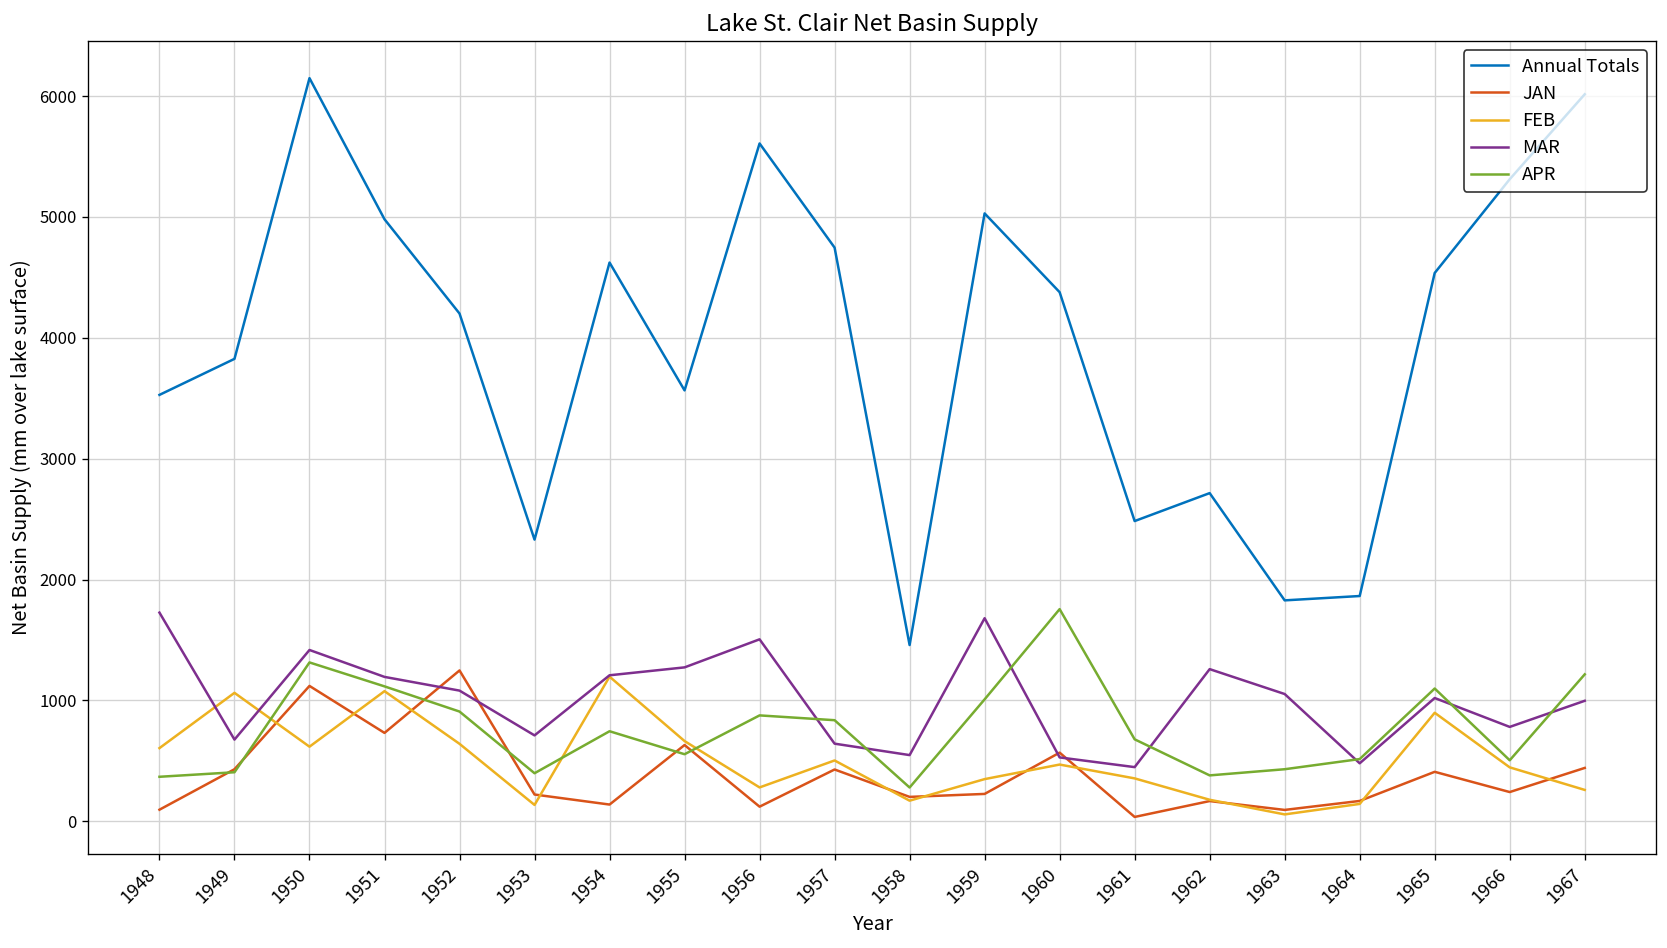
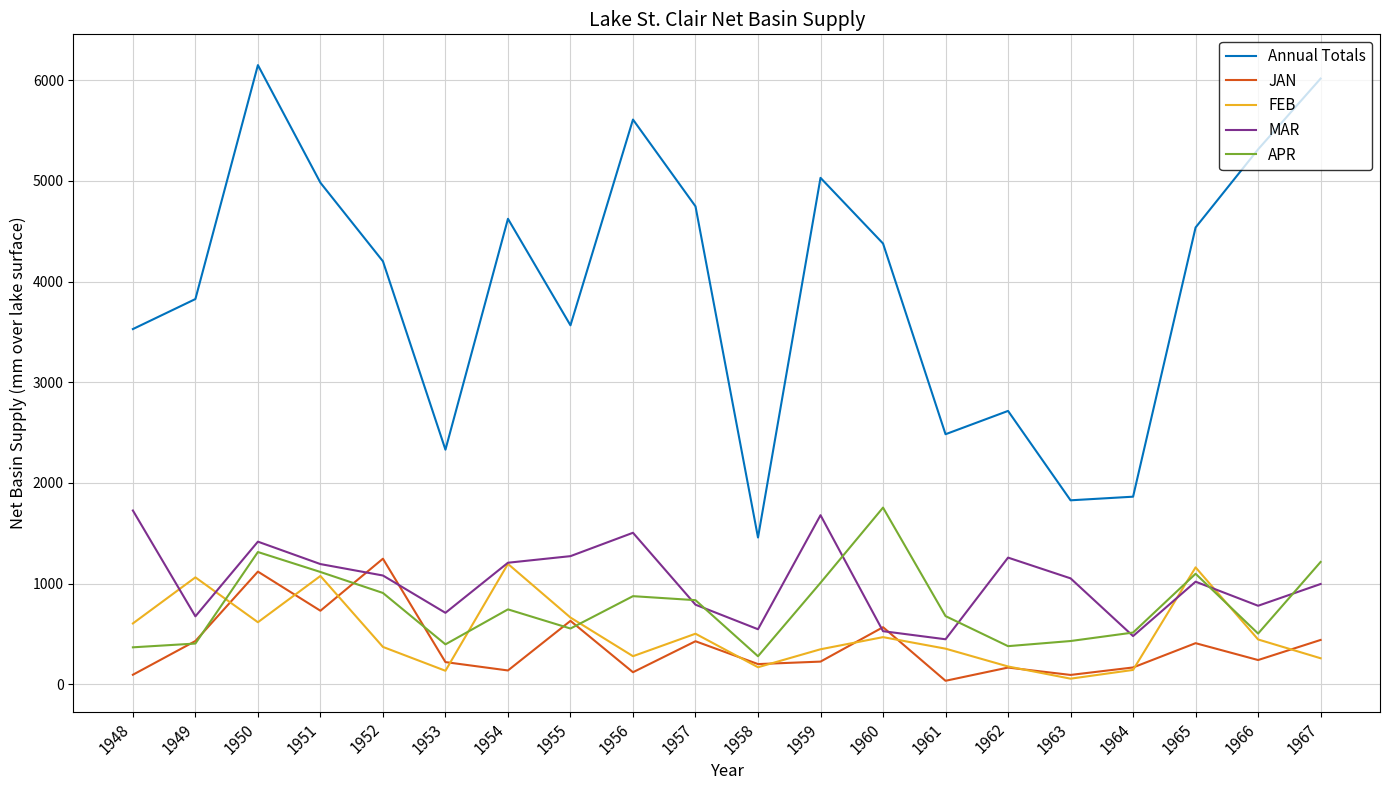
  {
    "Annual Totals": {
      "1948": 3530,
      "1949": 3830,
      "1950": 6150,
      "1951": 4980,
      "1952": 4200,
      "1953": 2330,
      "1954": 4620,
      "1955": 3570,
      "1956": 5610,
      "1957": 4750,
      "1958": 1460,
      "1959": 5030,
      "1960": 4380,
      "1961": 2480,
      "1962": 2720,
      "1963": 1830,
      "1964": 1860,
      "1965": 4540
    },
    "JAN": {
      "1948": 100,
      "1950": 1120,
      "1951": 730,
      "1952": 1250,
      "1953": 220,
      "1954": 140,
      "1955": 630,
      "1956": 120,
      "1957": 430,
      "1958": 200,
      "1959": 230,
      "1960": 570,
      "1961": 40,
      "1963": 90,
      "1965": 410,
      "1966": 240,
      "1967": 440
    },
    "FEB": {
      "1948": 610,
      "1949": 1060,
      "1950": 620,
      "1951": 1080,
-     "1952": 640,
+     "1952": 370,
      "1953": 140,
      "1955": 660,
      "1956": 280,
      "1957": 500,
      "1958": 170,
      "1959": 350,
      "1960": 470,
      "1961": 360,
      "1963": 60,
-     "1965": 900,
+     "1965": 1160,
      "1966": 450,
      "1967": 260
    },
    "MAR": {
      "1948": 1730,
      "1949": 680,
      "1950": 1420,
      "1951": 1190,
      "1952": 1080,
      "1953": 710,
      "1955": 1270,
      "1956": 1510,
-     "1957": 640,
+     "1957": 790,
      "1958": 550,
      "1959": 1680,
      "1960": 530,
      "1961": 450,
      "1962": 1260,
      "1963": 1050,
      "1964": 480,
      "1965": 1020,
      "1966": 780,
      "1967": 1000
    },
    "APR": {
      "1948": 370,
      "1950": 1310,
      "1951": 1120,
      "1952": 910,
      "1953": 400,
      "1954": 750,
      "1955": 560,
      "1956": 880,
      "1957": 840,
      "1958": 280,
      "1959": 1010,
      "1960": 1760,
      "1961": 680,
      "1962": 380,
      "1963": 430,
      "1964": 520,
      "1965": 1100,
      "1966": 510,
      "1967": 1220
    }
  }
